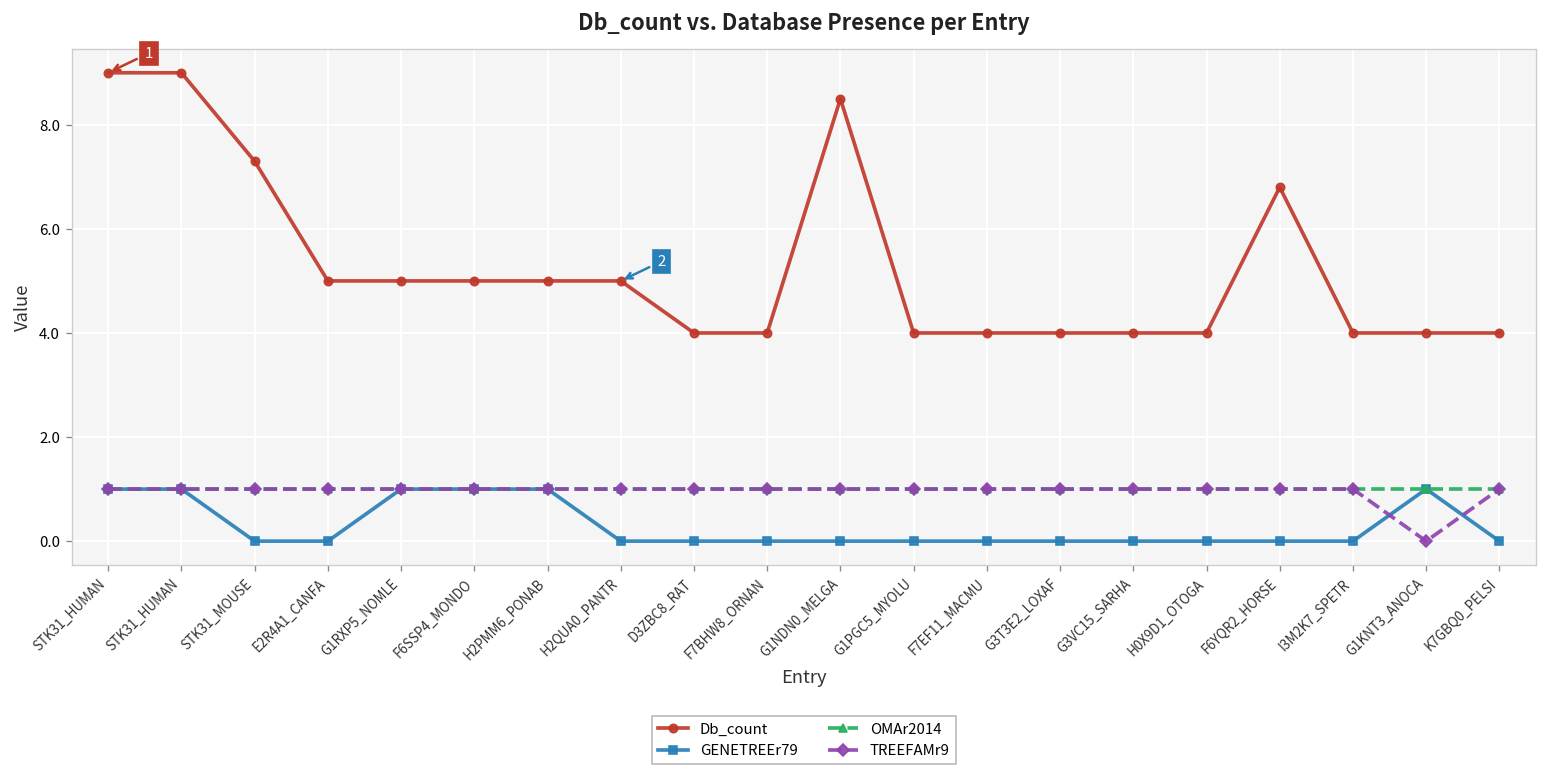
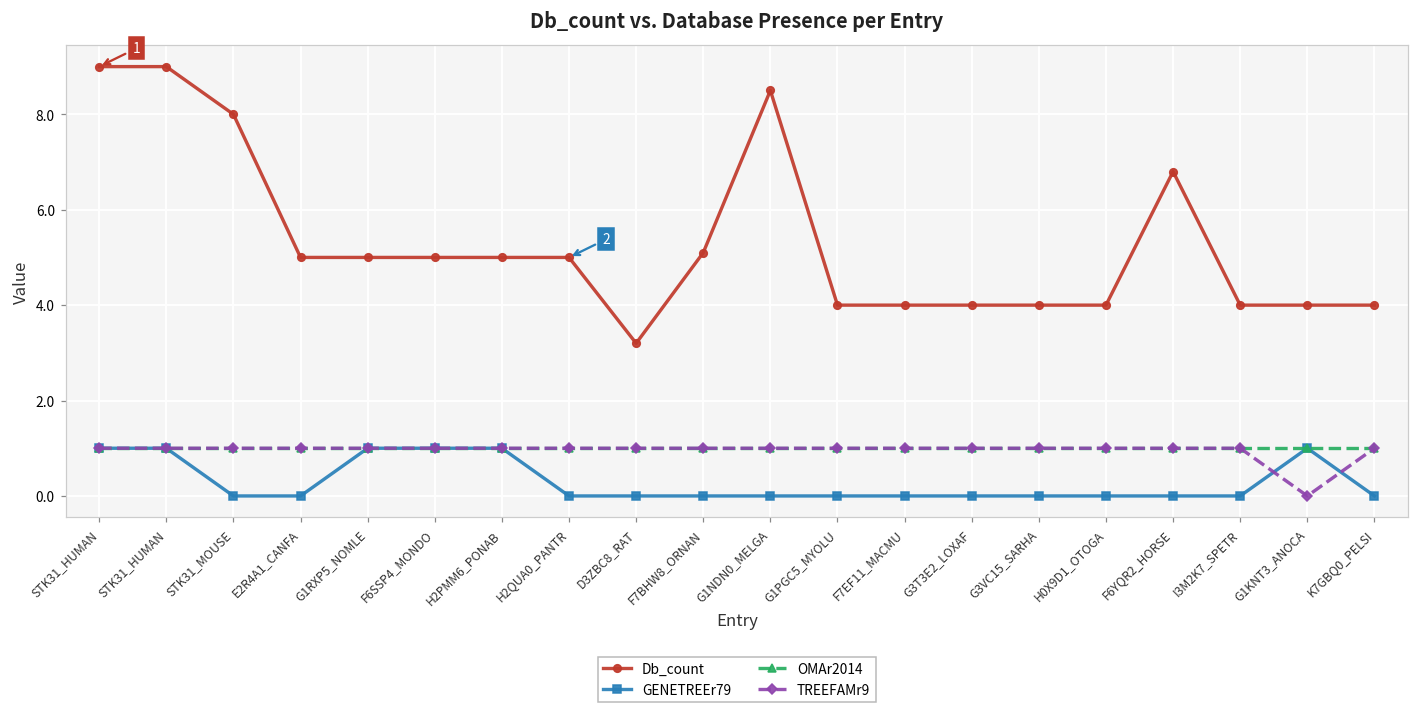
  {
    "Db_count": {
-     "STK31_MOUSE": 7.3,
+     "STK31_MOUSE": 8.0,
      "E2R4A1_CANFA": 5.0,
      "G1RXP5_NOMLE": 5.0,
      "F6SSP4_MONDO": 5.0,
      "H2PMM6_PONAB": 5.0,
      "H2QUA0_PANTR": 5.0,
-     "D3ZBC8_RAT": 4.0,
-     "F7BHW8_ORNAN": 4.0,
+     "D3ZBC8_RAT": 3.2,
+     "F7BHW8_ORNAN": 5.1,
      "G1NDN0_MELGA": 8.5,
      "G1PGC5_MYOLU": 4.0,
      "F7EF11_MACMU": 4.0,
      "G3T3E2_LOXAF": 4.0,
      "G3VC15_SARHA": 4.0,
      "H0X9D1_OTOGA": 4.0,
      "F6YQR2_HORSE": 6.8,
      "I3M2K7_SPETR": 4.0,
      "G1KNT3_ANOCA": 4.0,
      "K7GBQ0_PELSI": 4.0
    },
    "GENETREEr79": {
      "STK31_MOUSE": 0.0,
      "E2R4A1_CANFA": 0.0,
      "H2QUA0_PANTR": 0.0,
      "D3ZBC8_RAT": 0.0,
      "F7BHW8_ORNAN": 0.0,
      "G1NDN0_MELGA": 0.0,
      "G1PGC5_MYOLU": 0.0,
      "F7EF11_MACMU": 0.0,
      "G3T3E2_LOXAF": 0.0,
      "G3VC15_SARHA": 0.0,
      "H0X9D1_OTOGA": 0.0,
      "F6YQR2_HORSE": 0.0,
      "I3M2K7_SPETR": 0.0,
      "K7GBQ0_PELSI": 0.0
    },
    "TREEFAMr9": {
      "G1KNT3_ANOCA": 0.0
    }
  }
